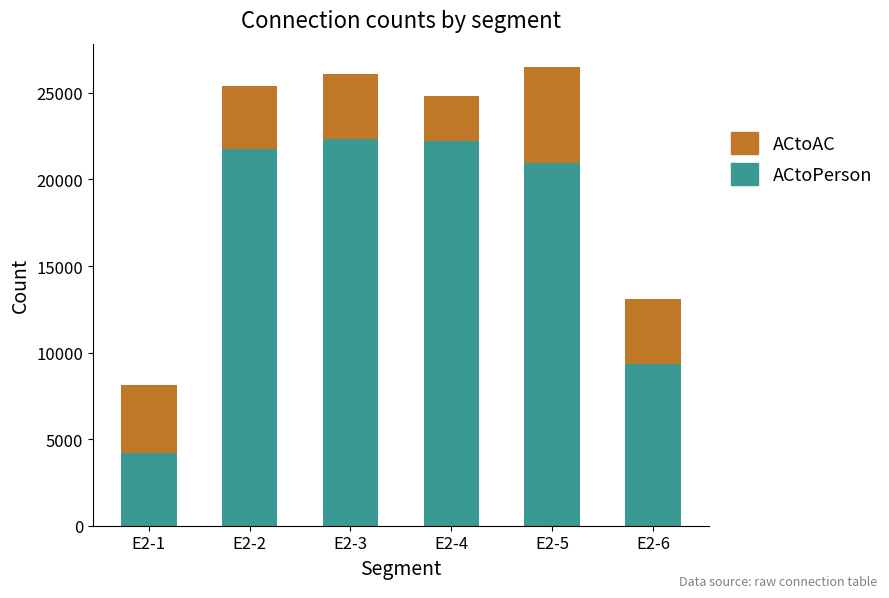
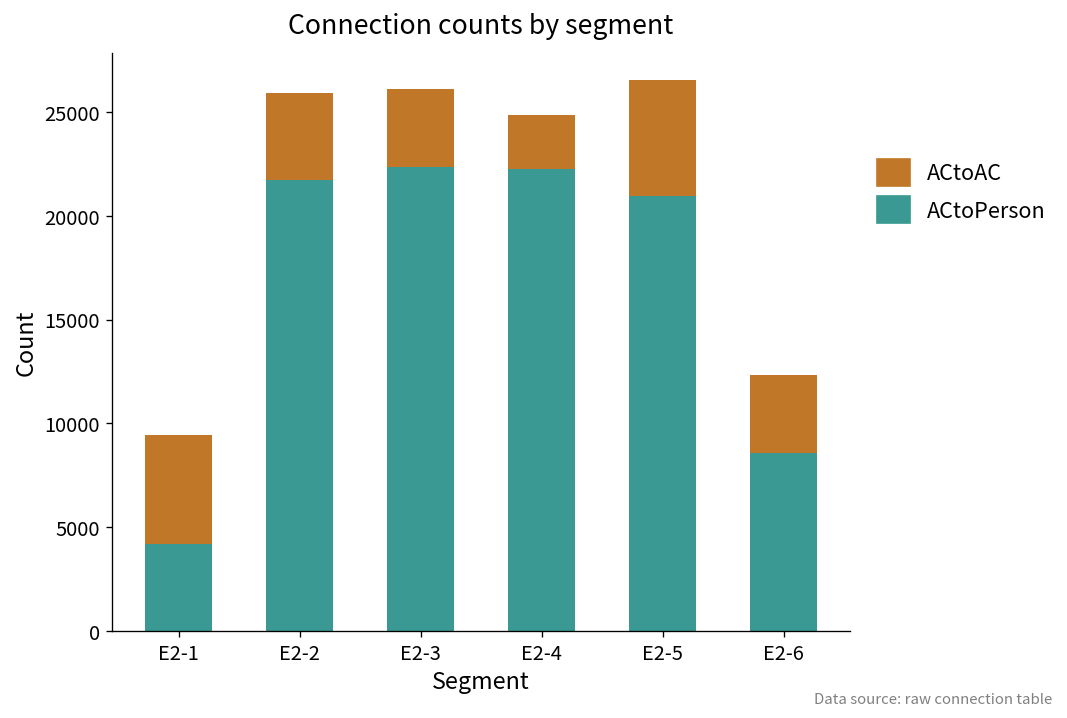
  {
    "ACtoPerson": {
      "E2-1": 4200,
      "E2-2": 21700,
      "E2-3": 22400,
      "E2-4": 22200,
      "E2-5": 20900,
-     "E2-6": 9300
+     "E2-6": 8600
    },
    "ACtoAC": {
-     "E2-1": 3900,
-     "E2-2": 3600,
+     "E2-1": 5300,
+     "E2-2": 4200,
      "E2-3": 3700,
      "E2-4": 2600,
      "E2-5": 5600,
      "E2-6": 3700
    }
  }
